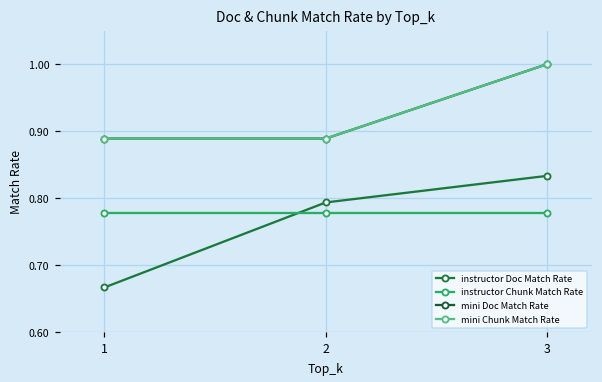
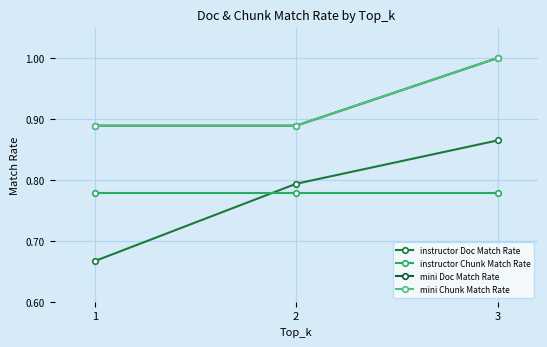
  {
    "instructor Doc Match Rate": {
      "1": 0.67,
      "2": 0.79,
-     "3": 0.83
+     "3": 0.86
    }
  }
